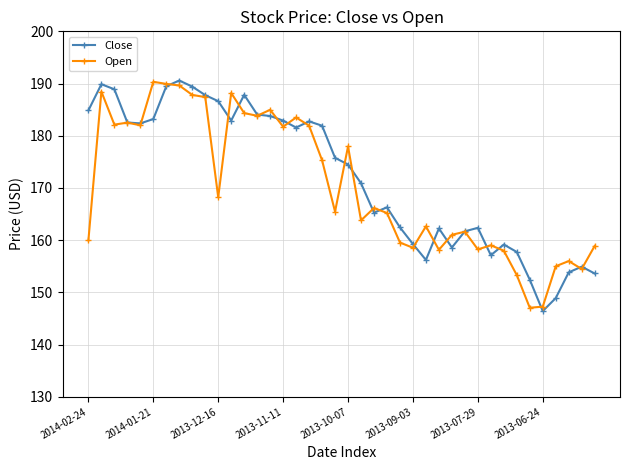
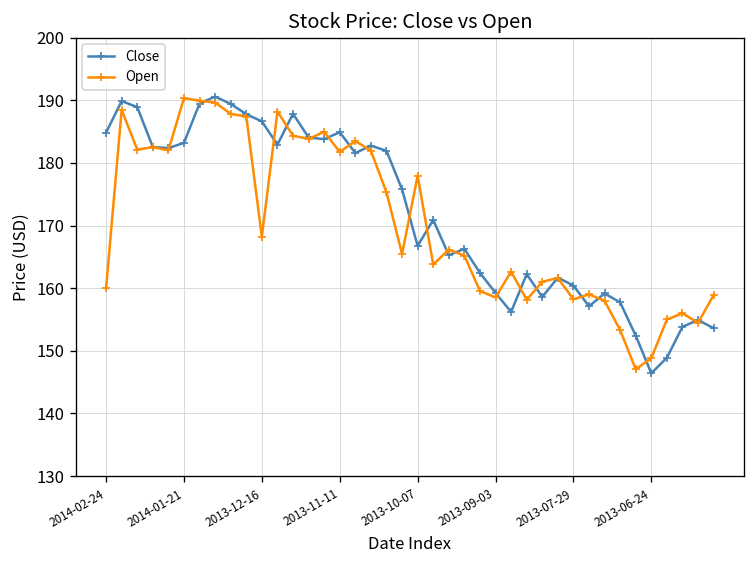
  {
    "Close": {
      "2014-02-24": 185,
      "2014-01-21": 183,
      "2013-12-16": 187,
-     "2013-11-11": 183,
-     "2013-10-07": 174,
+     "2013-11-11": 185,
+     "2013-10-07": 167,
      "2013-09-03": 159,
-     "2013-07-29": 162,
+     "2013-07-29": 160,
      "2013-06-24": 146
    },
    "Open": {
      "2014-02-24": 160,
      "2014-01-21": 190,
      "2013-12-16": 168,
      "2013-11-11": 182,
      "2013-10-07": 178,
      "2013-09-03": 159,
      "2013-07-29": 158,
-     "2013-06-24": 147
+     "2013-06-24": 149
    }
  }
